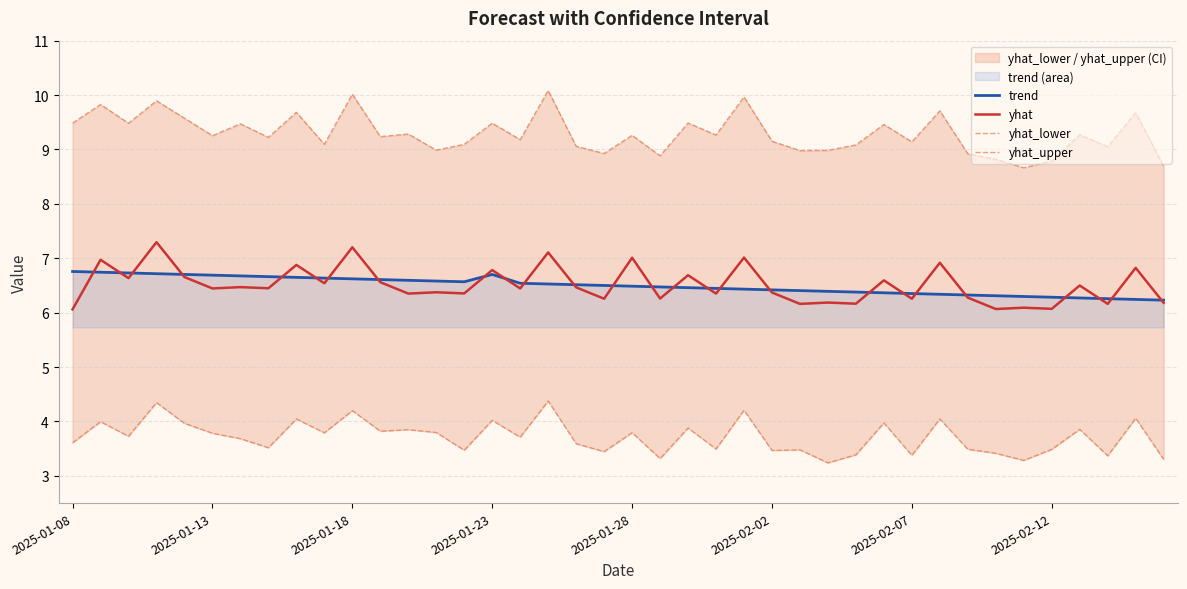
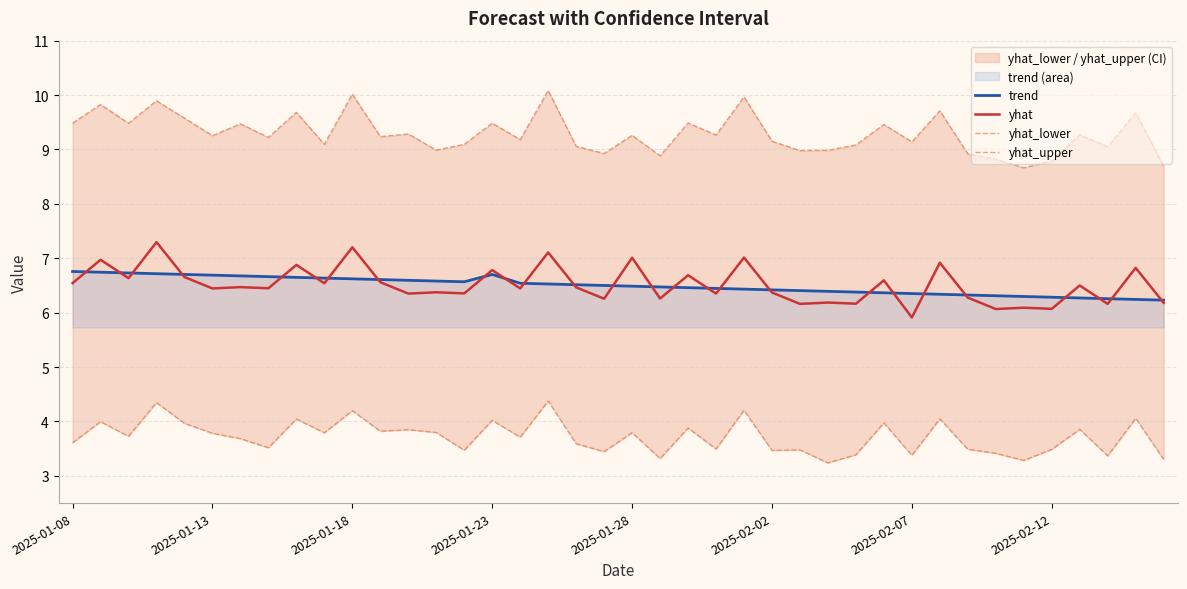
  {
    "trend (area)": {
      "2025-01-08": 6.8,
      "2025-01-13": 6.7,
      "2025-01-18": 6.6,
      "2025-01-23": 6.7,
      "2025-01-28": 6.5,
      "2025-02-02": 6.4,
      "2025-02-07": 6.4,
      "2025-02-12": 6.3
    },
    "yhat": {
-     "2025-01-08": 6.1,
+     "2025-01-08": 6.5,
      "2025-01-13": 6.4,
      "2025-01-18": 7.2,
      "2025-01-23": 6.8,
      "2025-01-28": 7.0,
      "2025-02-02": 6.4,
-     "2025-02-07": 6.3,
+     "2025-02-07": 5.9,
      "2025-02-12": 6.1
    }
  }
